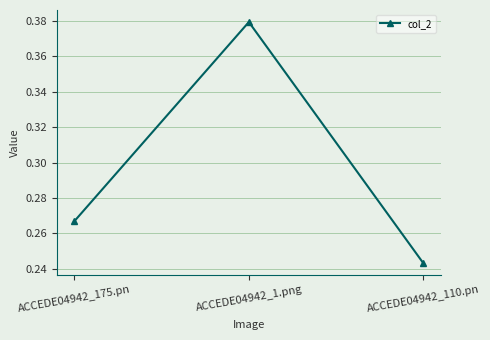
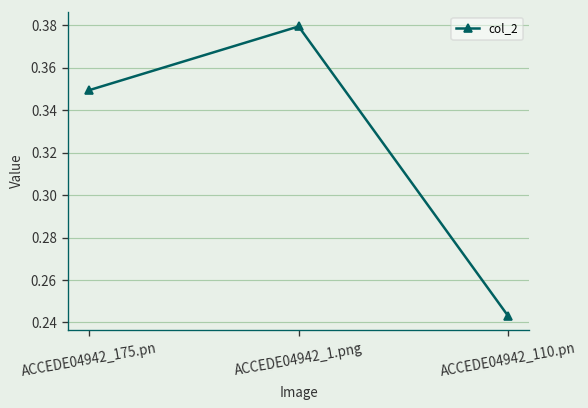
  {
-   "ACCEDE04942_175.pn": 0.267,
+   "ACCEDE04942_175.pn": 0.349,
    "ACCEDE04942_1.png": 0.379,
    "ACCEDE04942_110.pn": 0.243
  }
